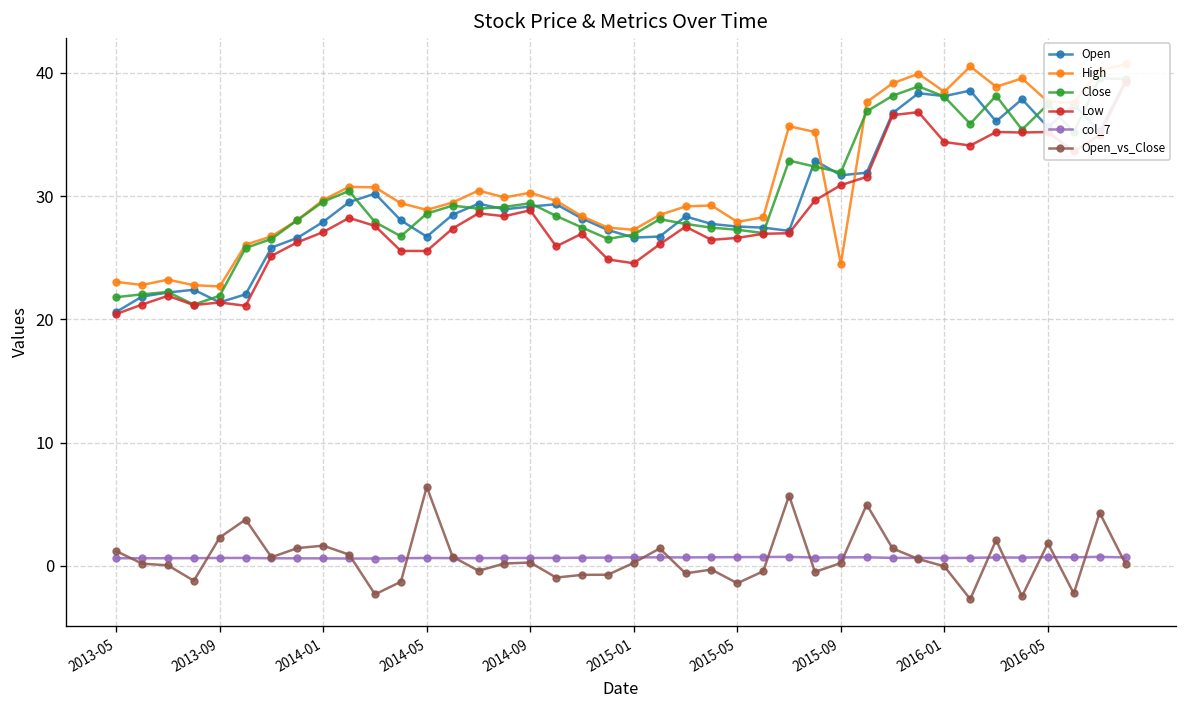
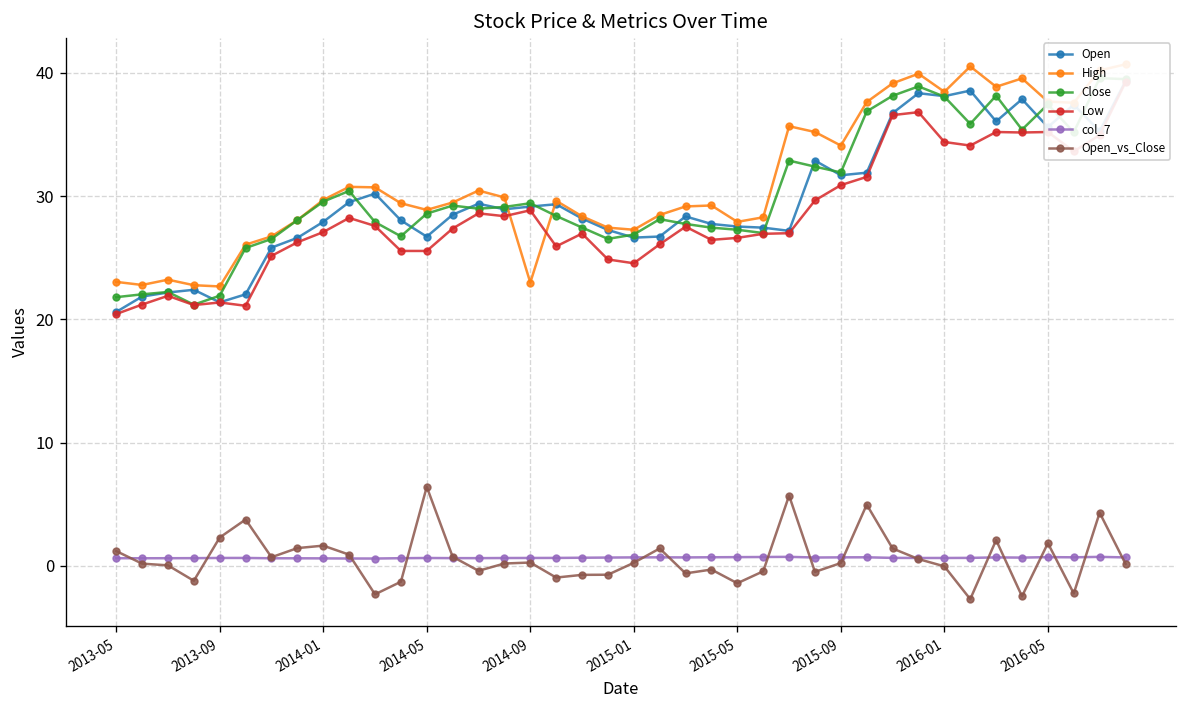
  {
    "Open": {
      "2014-01": 27.9,
      "2014-05": 26.7,
      "2014-09": 29.2,
      "2015-05": 27.5
    },
    "High": {
      "2013-05": 23.0,
      "2013-09": 22.7,
      "2014-05": 28.9,
-     "2014-09": 30.3,
+     "2014-09": 23.0,
      "2015-01": 27.3,
      "2015-05": 27.9,
-     "2015-09": 24.5,
+     "2015-09": 34.1,
      "2016-01": 38.5
    },
    "Close": {
      "2013-05": 21.8,
      "2013-09": 21.9,
      "2014-05": 28.6,
      "2014-09": 29.4,
      "2015-05": 27.3
    },
    "Low": {
      "2014-01": 27.1,
      "2014-05": 25.6,
      "2014-09": 28.9,
      "2015-01": 24.6,
      "2015-05": 26.6,
      "2015-09": 30.9,
      "2016-01": 34.4
    },
    "col_7": {
      "2013-05": 0.6,
      "2013-09": 0.6,
      "2014-01": 0.6,
      "2014-05": 0.6,
      "2014-09": 0.6,
      "2015-01": 0.7,
      "2015-05": 0.7,
      "2015-09": 0.7,
      "2016-01": 0.6,
      "2016-05": 0.7
    },
    "Open_vs_Close": {
      "2013-05": 1.2,
      "2013-09": 2.3,
      "2014-01": 1.6,
      "2014-05": 6.4,
      "2014-09": 0.3,
      "2015-01": 0.3,
      "2015-05": -1.4,
      "2015-09": 0.2,
      "2016-01": 0.0,
      "2016-05": 1.8
    }
  }
